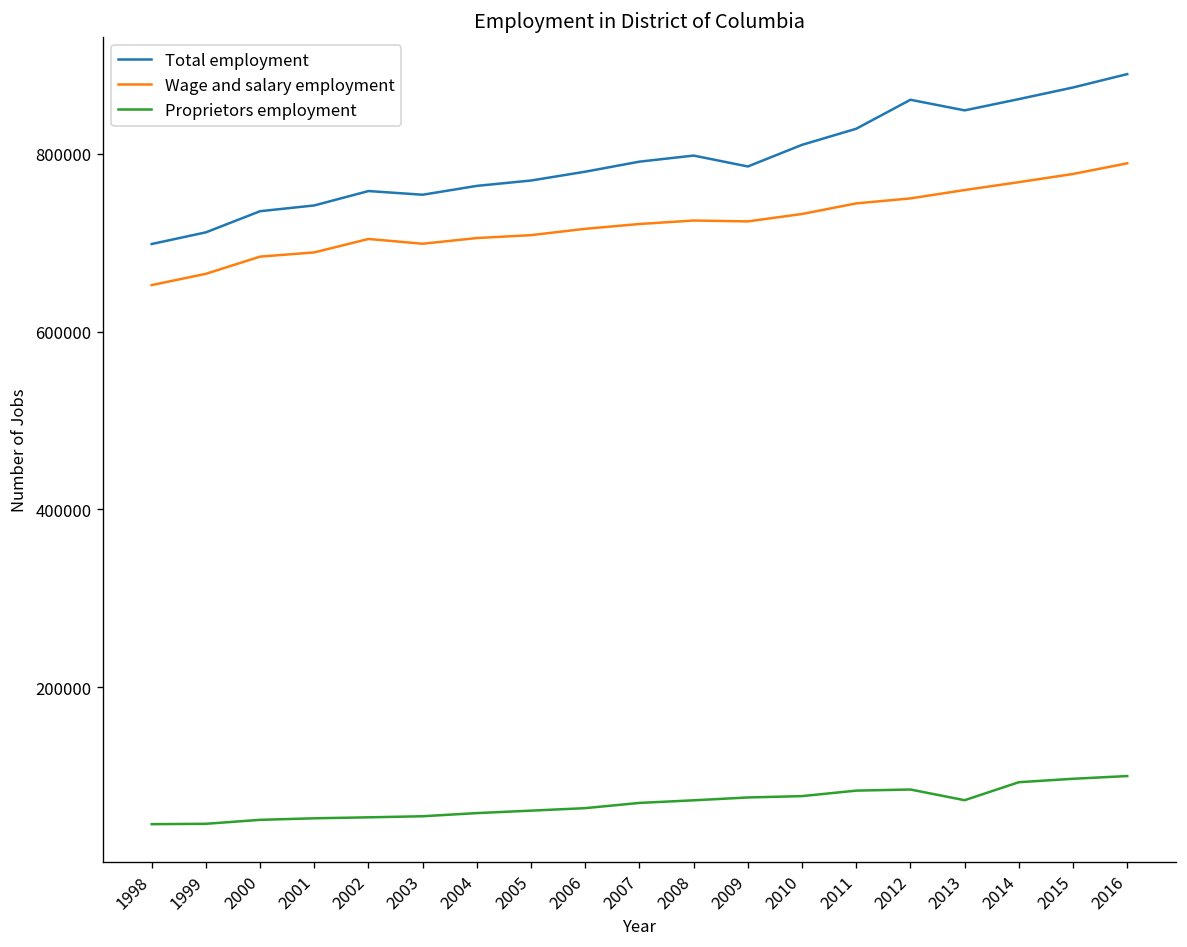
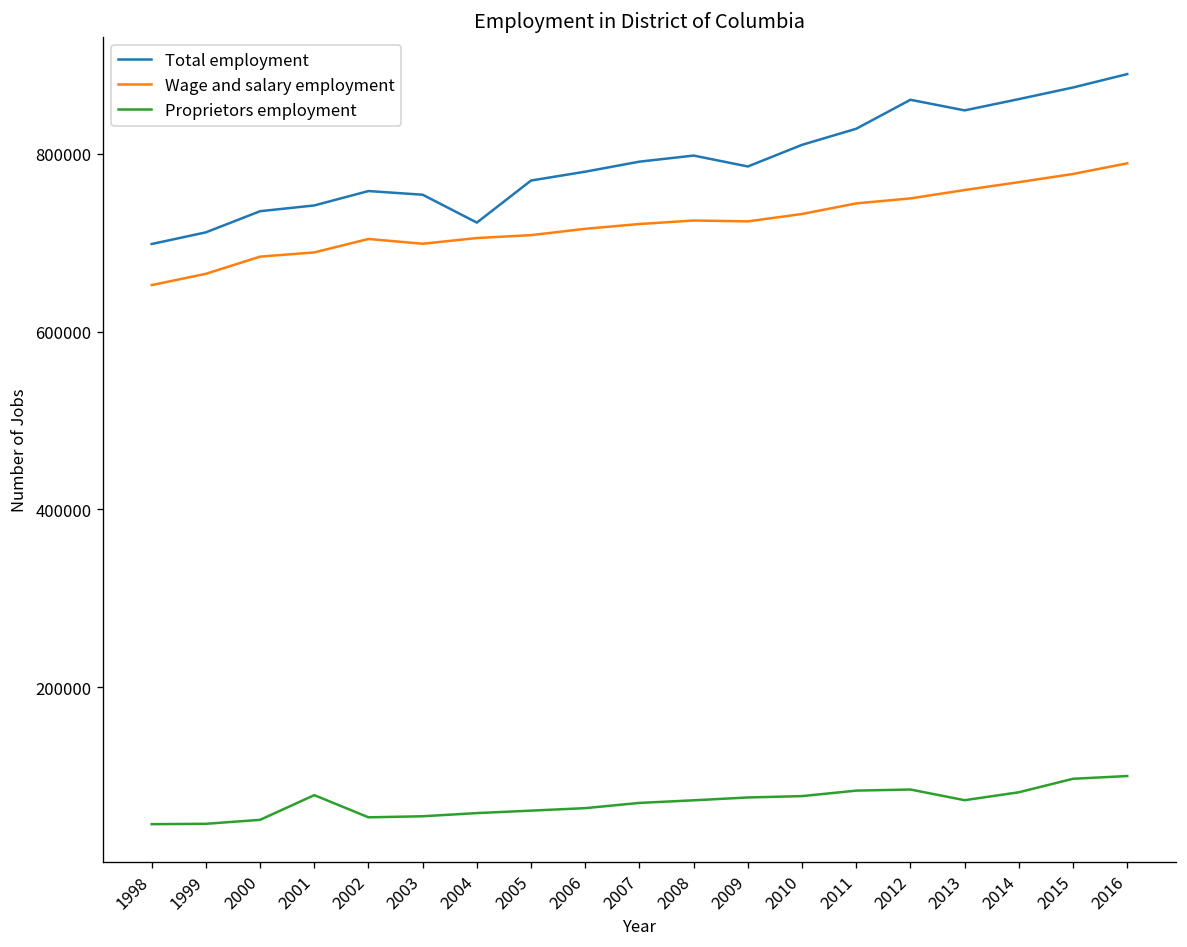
  {
    "Total employment": {
      "1998": 700000,
      "1999": 710000,
      "2000": 740000,
      "2001": 740000,
      "2002": 760000,
      "2003": 750000,
-     "2004": 760000,
+     "2004": 720000,
      "2005": 770000,
      "2006": 780000,
      "2007": 790000,
      "2008": 800000,
      "2009": 790000,
      "2010": 810000,
      "2011": 830000,
      "2012": 860000,
      "2013": 850000,
      "2014": 860000,
      "2015": 870000,
      "2016": 890000
    },
    "Wage and salary employment": {
      "1998": 650000,
      "1999": 660000,
      "2000": 680000,
      "2001": 690000,
      "2002": 700000,
      "2003": 700000,
      "2004": 710000,
      "2005": 710000,
      "2006": 720000,
      "2007": 720000,
      "2008": 720000,
      "2009": 720000,
      "2010": 730000,
      "2011": 740000,
      "2012": 750000,
      "2013": 760000,
      "2014": 770000,
      "2015": 780000,
      "2016": 790000
    },
    "Proprietors employment": {
      "1998": 50000,
      "1999": 50000,
      "2000": 50000,
-     "2001": 50000,
+     "2001": 80000,
      "2002": 50000,
      "2003": 60000,
      "2004": 60000,
      "2005": 60000,
      "2006": 60000,
      "2007": 70000,
      "2008": 70000,
      "2009": 80000,
      "2010": 80000,
      "2011": 80000,
      "2012": 90000,
      "2013": 70000,
-     "2014": 90000,
+     "2014": 80000,
      "2015": 100000,
      "2016": 100000
    }
  }
